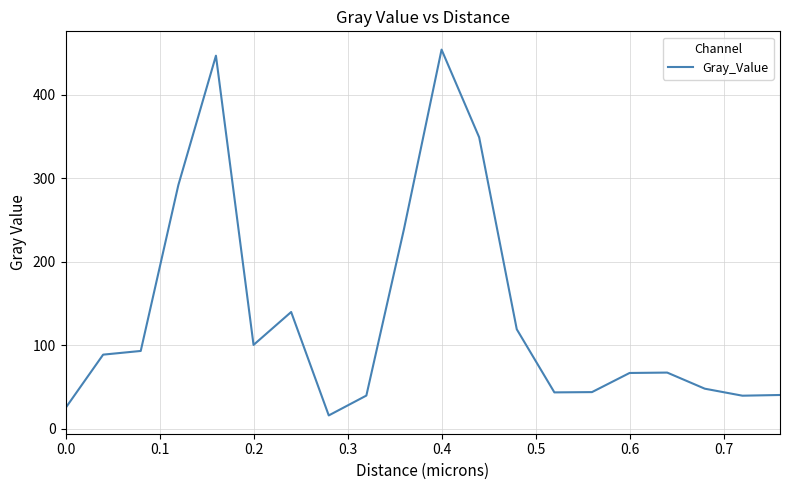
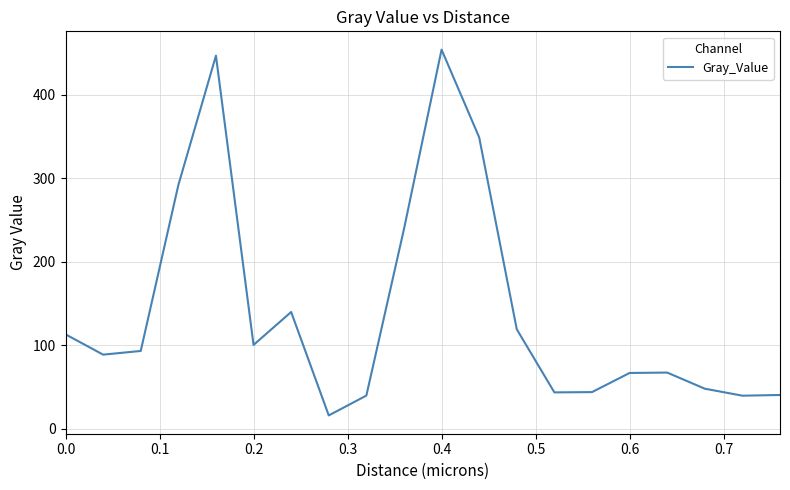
  {
-   "0.0": 20,
+   "0.0": 110,
    "0.2": 100,
    "0.4": 450,
    "0.6": 70
  }
